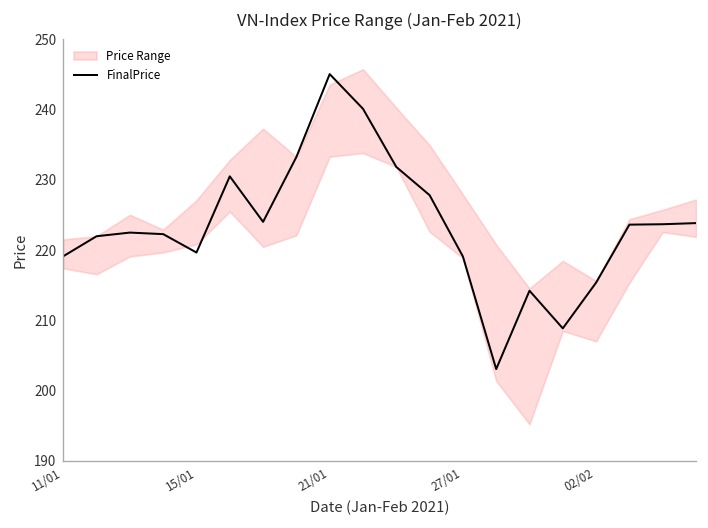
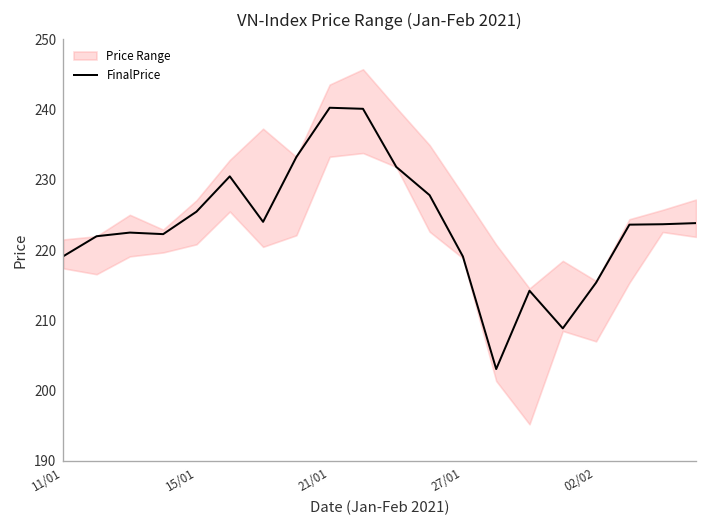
  {
    "FinalPrice": {
      "11/01": 219,
-     "15/01": 220,
-     "21/01": 245,
+     "15/01": 225,
+     "21/01": 240,
      "27/01": 219
    }
  }
